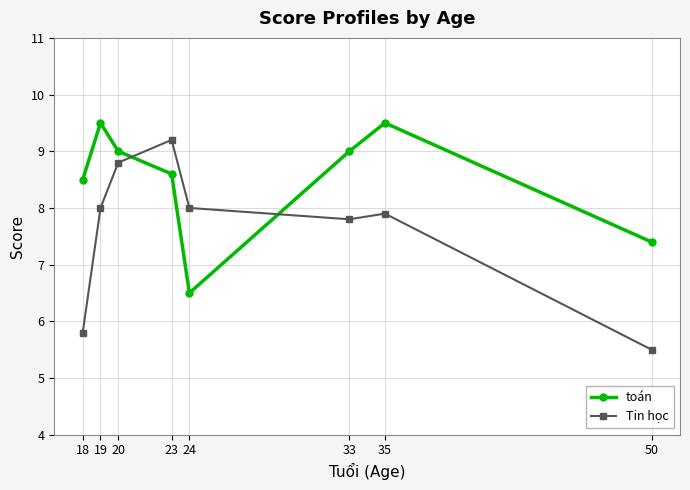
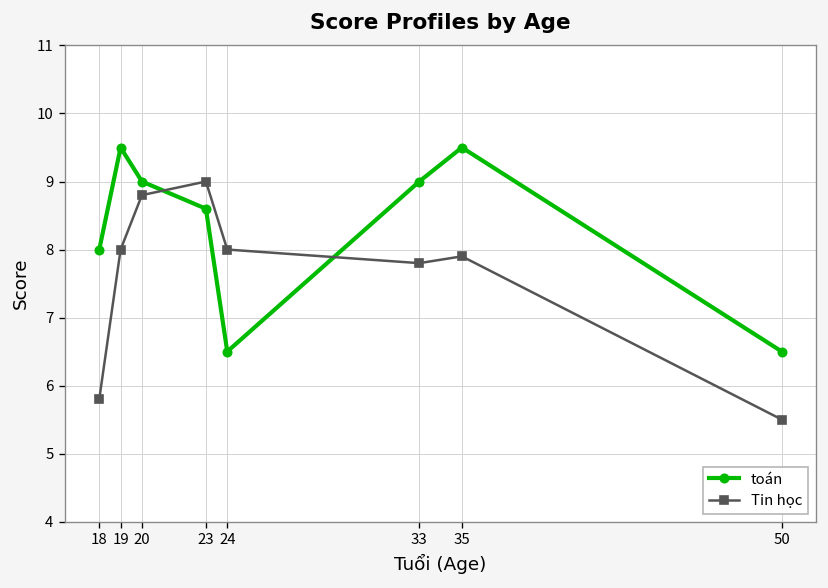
  {
    "toán": {
-     "18": 8.5,
+     "18": 8.0,
      "19": 9.5,
      "20": 9.0,
      "23": 8.6,
      "24": 6.5,
      "33": 9.0,
      "35": 9.5,
-     "50": 7.4
+     "50": 6.5
    },
    "Tin học": {
      "18": 5.8,
      "19": 8.0,
      "20": 8.8,
-     "23": 9.2,
+     "23": 9.0,
      "24": 8.0,
      "33": 7.8,
      "35": 7.9,
      "50": 5.5
    }
  }
